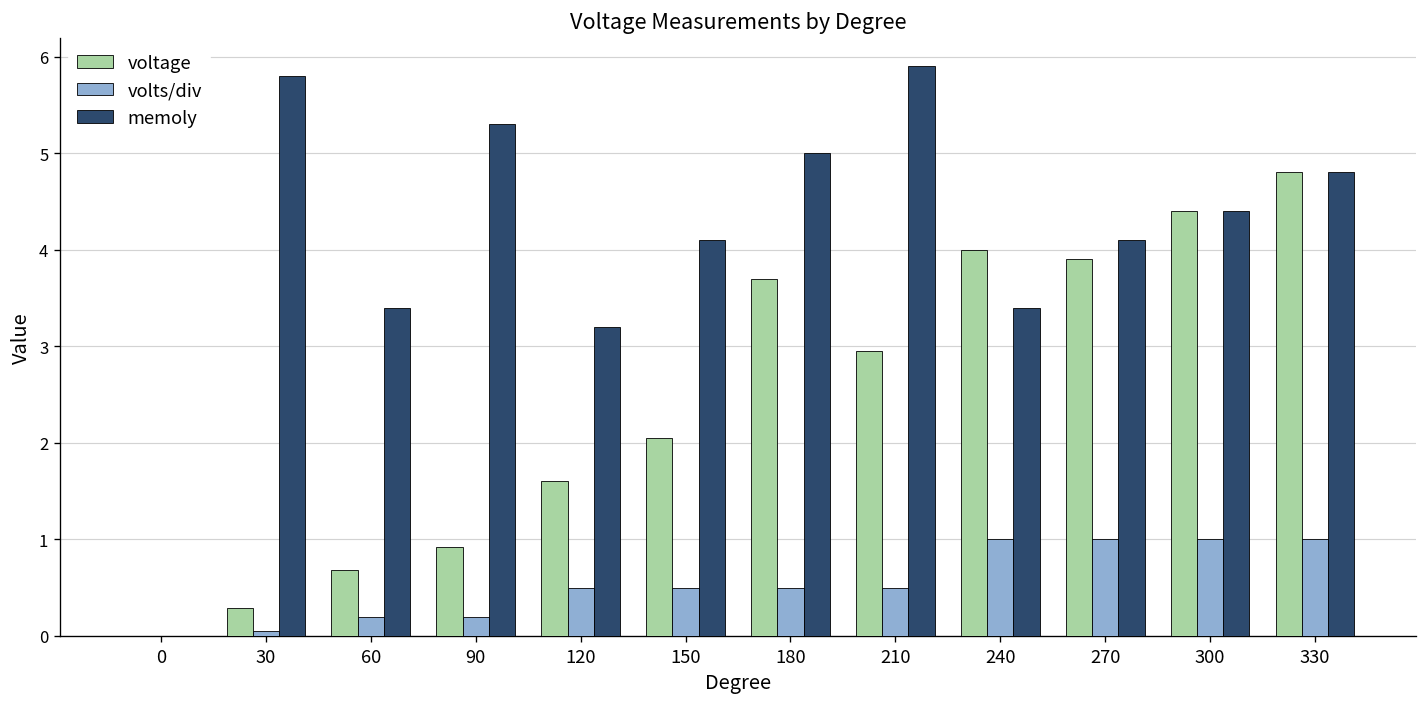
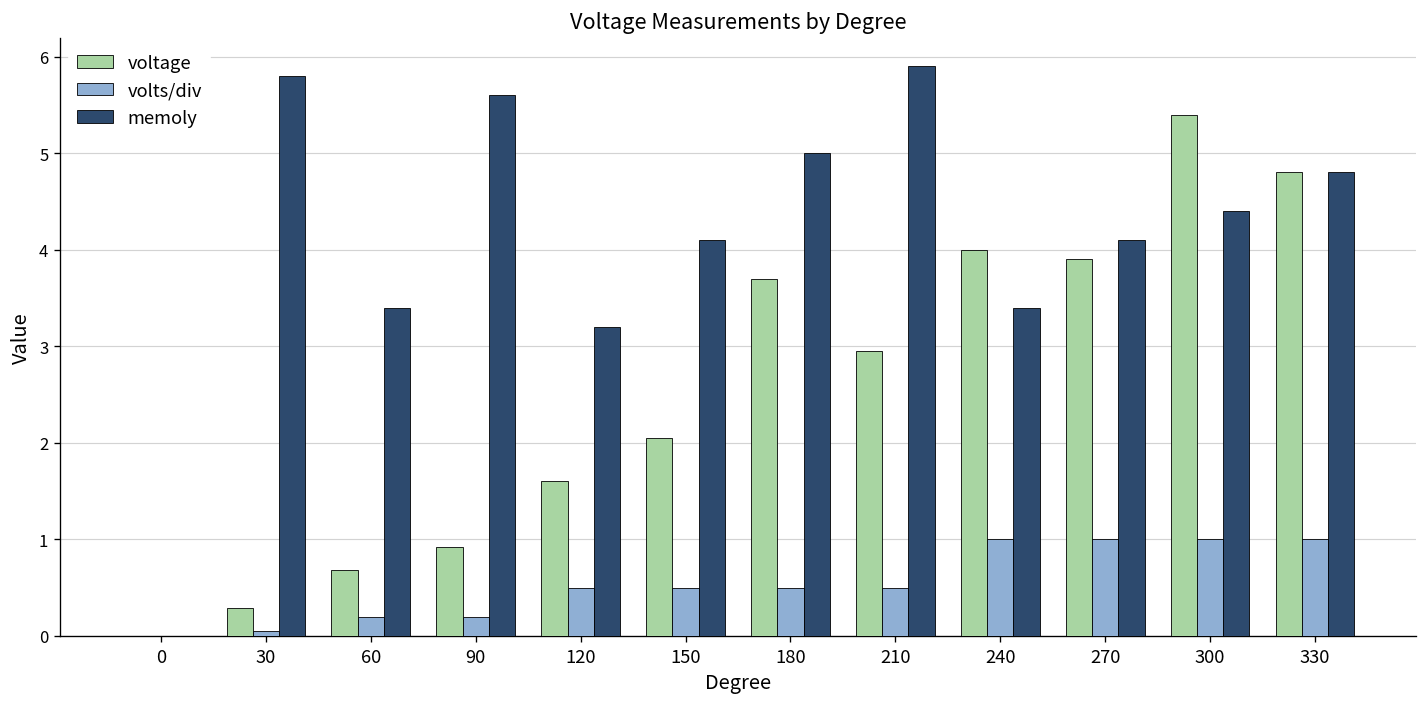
  {
    "voltage": {
      "0": 0.0,
      "30": 0.3,
      "60": 0.7,
      "90": 0.9,
      "120": 1.6,
      "150": 2.1,
      "180": 3.7,
      "210": 3.0,
      "240": 4.0,
      "270": 3.9,
-     "300": 4.4,
+     "300": 5.4,
      "330": 4.8
    },
    "volts/div": {
      "0": 0.0,
      "30": 0.1,
      "60": 0.2,
      "90": 0.2,
      "120": 0.5,
      "150": 0.5,
      "180": 0.5,
      "210": 0.5,
      "240": 1.0,
      "270": 1.0,
      "300": 1.0,
      "330": 1.0
    },
    "memoly": {
      "0": 0.0,
      "30": 5.8,
      "60": 3.4,
-     "90": 5.3,
+     "90": 5.6,
      "120": 3.2,
      "150": 4.1,
      "180": 5.0,
      "210": 5.9,
      "240": 3.4,
      "270": 4.1,
      "300": 4.4,
      "330": 4.8
    }
  }
